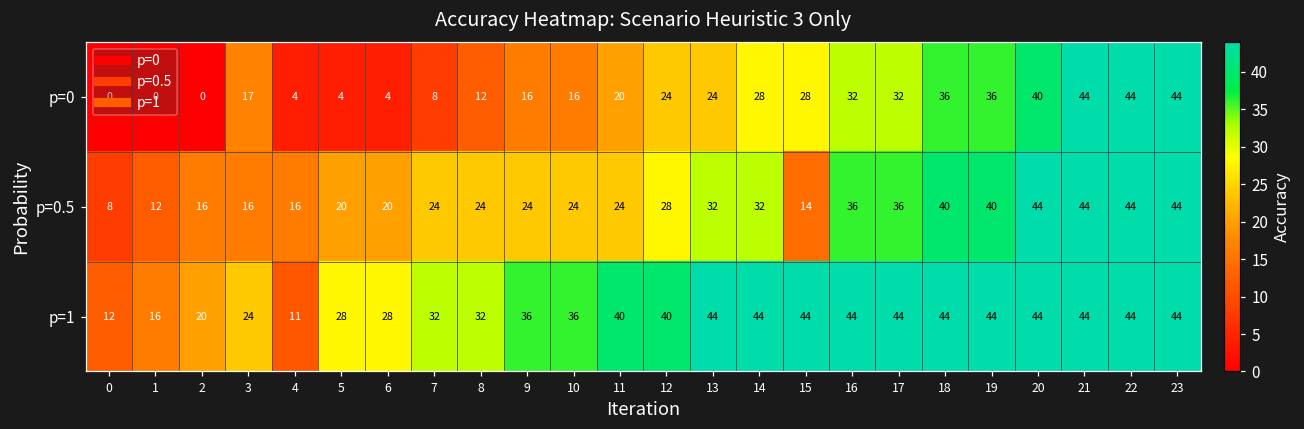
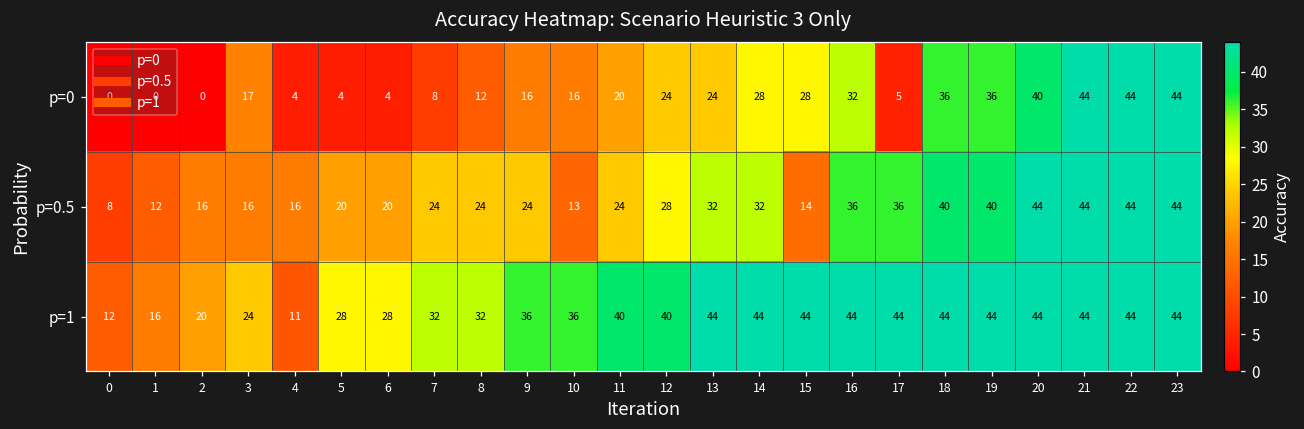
  {
    "p=0": {
      "2": 0,
      "3": 17,
      "4": 4,
      "5": 4,
      "6": 4,
      "7": 8,
      "8": 12,
      "9": 16,
      "10": 16,
      "11": 20,
      "12": 24,
      "13": 24,
      "14": 28,
      "15": 28,
      "16": 32,
-     "17": 32,
+     "17": 5,
      "18": 36,
      "19": 36,
      "20": 40,
      "21": 44,
      "22": 44,
      "23": 44
    },
    "p=0.5": {
      "0": 8,
      "1": 12,
      "2": 16,
      "3": 16,
      "4": 16,
      "5": 20,
      "6": 20,
      "7": 24,
      "8": 24,
      "9": 24,
-     "10": 24,
+     "10": 13,
      "11": 24,
      "12": 28,
      "13": 32,
      "14": 32,
      "15": 14,
      "16": 36,
      "17": 36,
      "18": 40,
      "19": 40,
      "20": 44,
      "21": 44,
      "22": 44,
      "23": 44
    },
    "p=1": {
      "0": 12,
      "1": 16,
      "2": 20,
      "3": 24,
      "4": 11,
      "5": 28,
      "6": 28,
      "7": 32,
      "8": 32,
      "9": 36,
      "10": 36,
      "11": 40,
      "12": 40,
      "13": 44,
      "14": 44,
      "15": 44,
      "16": 44,
      "17": 44,
      "18": 44,
      "19": 44,
      "20": 44,
      "21": 44,
      "22": 44,
      "23": 44
    }
  }
